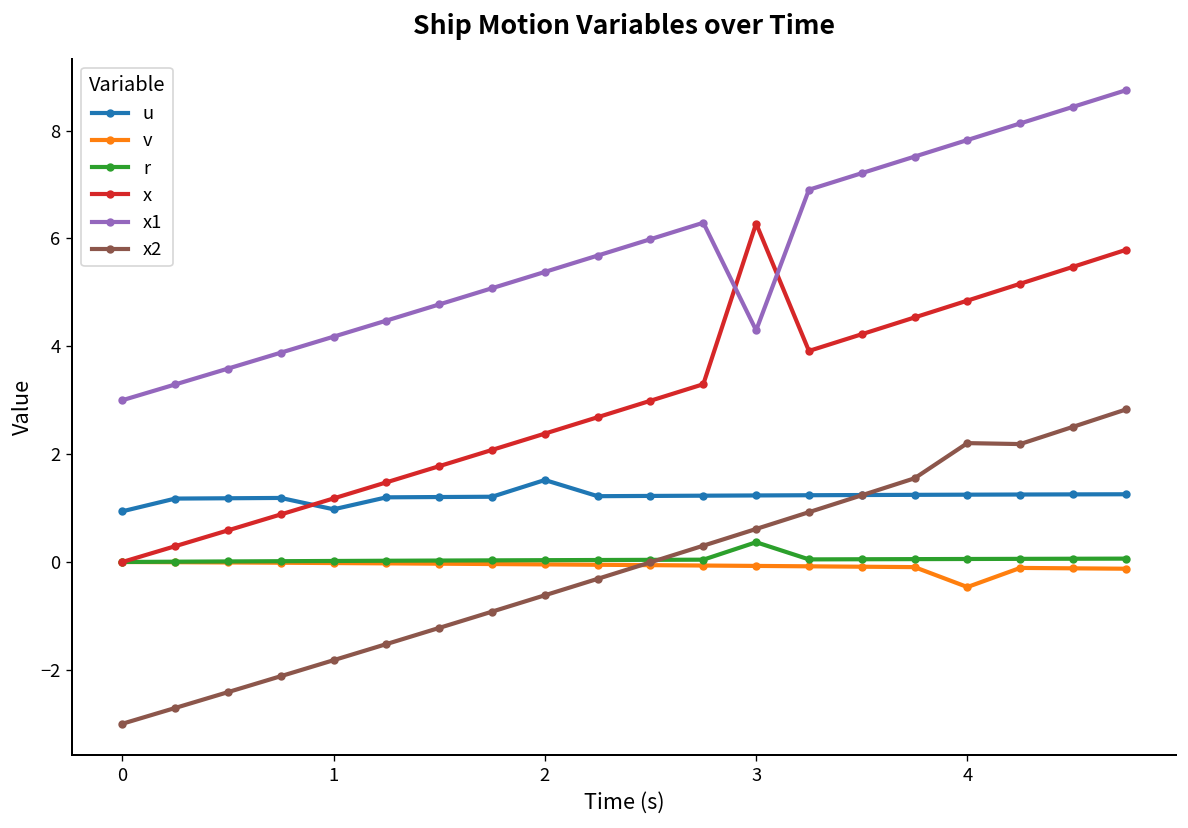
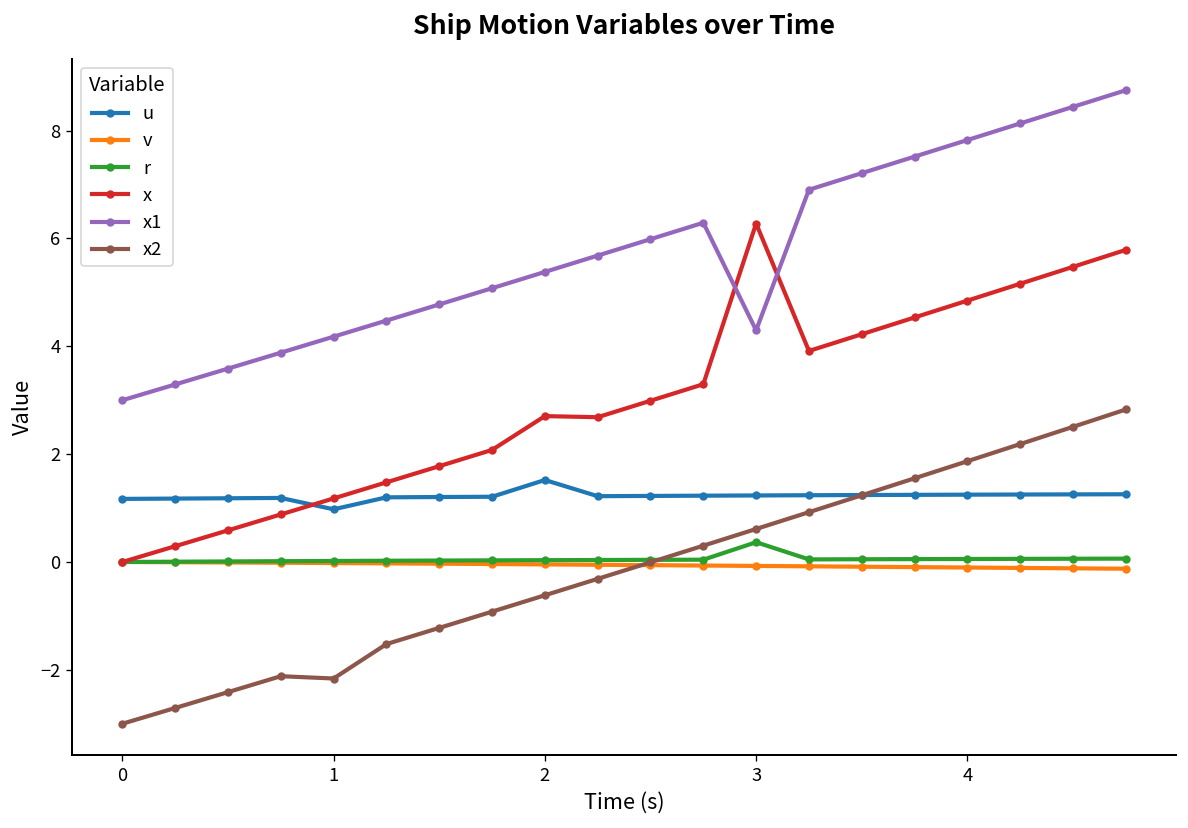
  {
    "u": {
-     "0": 0.9,
+     "0": 1.2,
      "1": 1.0,
      "2": 1.5,
      "3": 1.2,
      "4": 1.2
    },
    "v": {
      "2": 0.0,
      "3": -0.1,
-     "4": -0.5
+     "4": -0.1
    },
    "r": {
      "2": 0.0,
      "3": 0.4,
      "4": 0.1
    },
    "x": {
      "1": 1.2,
-     "2": 2.4,
+     "2": 2.7,
      "3": 6.3,
      "4": 4.8
    },
    "x1": {
      "0": 3.0,
      "1": 4.2,
      "2": 5.4,
      "3": 4.3,
      "4": 7.8
    },
    "x2": {
      "0": -3.0,
-     "1": -1.8,
+     "1": -2.2,
      "2": -0.6,
      "3": 0.6,
-     "4": 2.2
+     "4": 1.9
    }
  }
